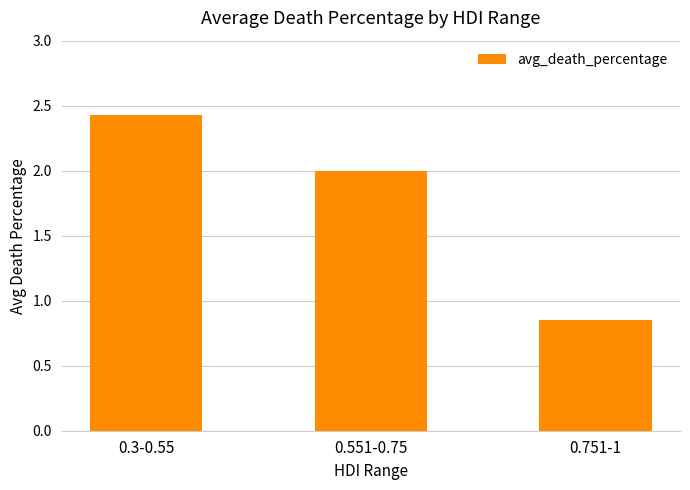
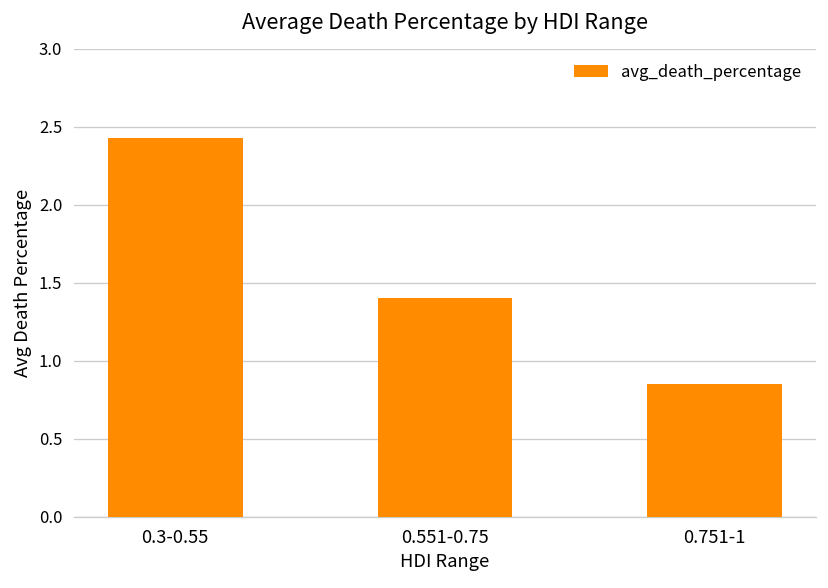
  {
    "0.3-0.55": 2.43,
-   "0.551-0.75": 2.0,
+   "0.551-0.75": 1.4,
    "0.751-1": 0.85
  }
